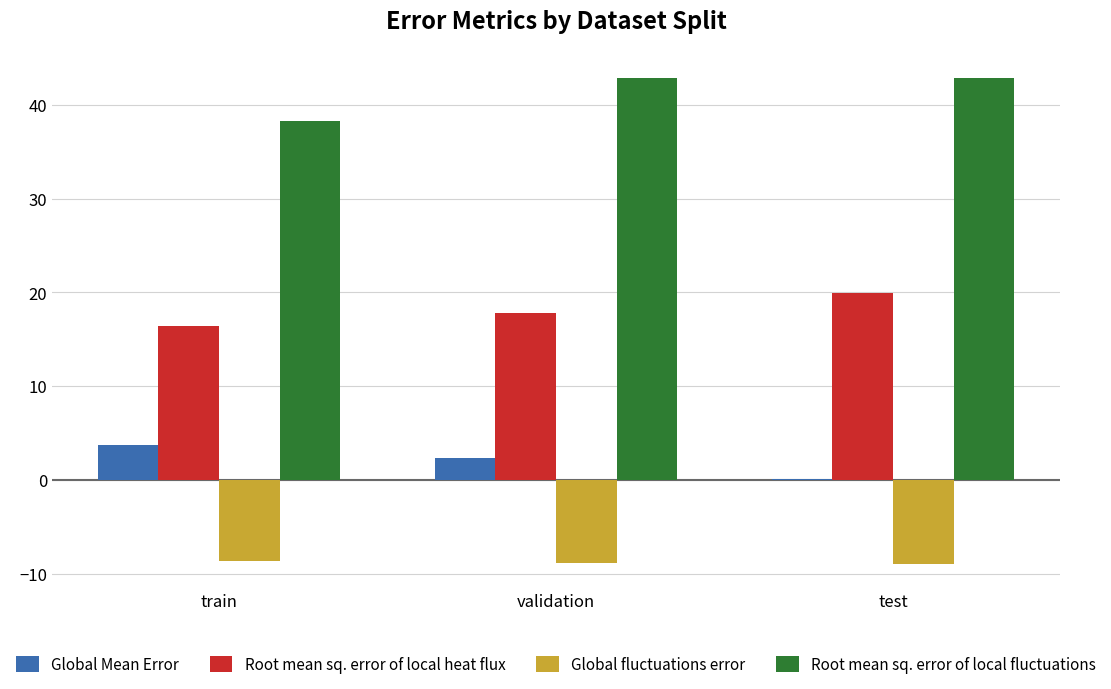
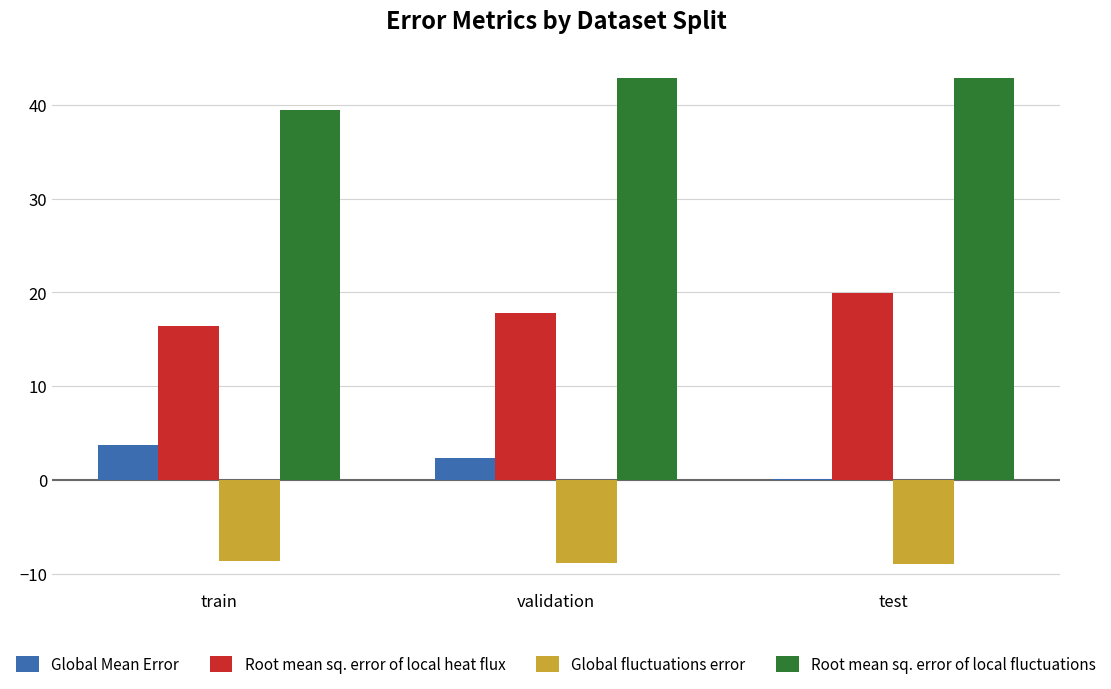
  {
    "Global Mean Error": {
      "train": 4,
      "validation": 2
    },
    "Root mean sq. error of local heat flux": {
      "train": 16,
      "validation": 18,
      "test": 20
    },
    "Global fluctuations error": {
      "train": -9,
      "validation": -9,
      "test": -9
    },
    "Root mean sq. error of local fluctuations": {
-     "train": 38,
+     "train": 39,
      "validation": 43,
      "test": 43
    }
  }
